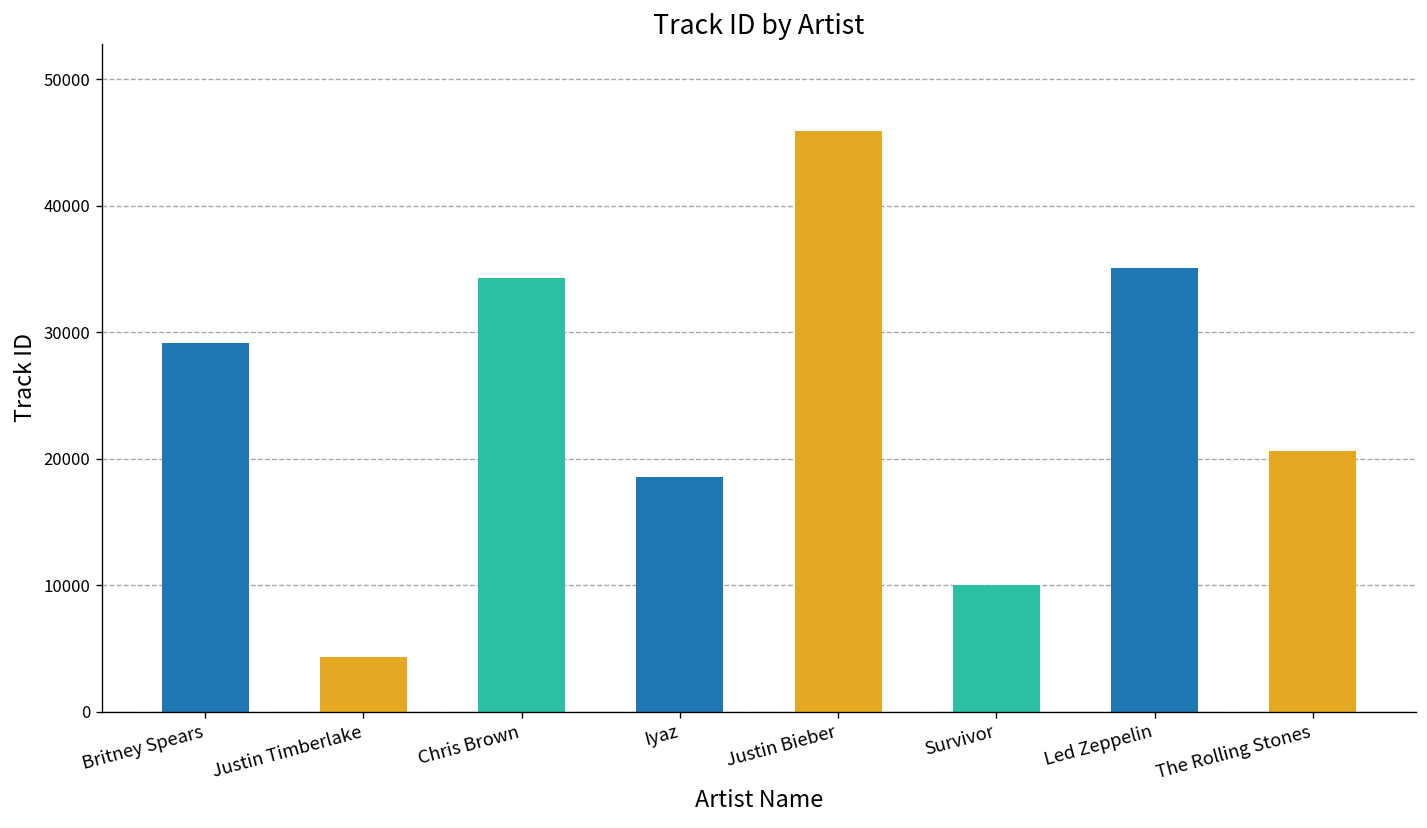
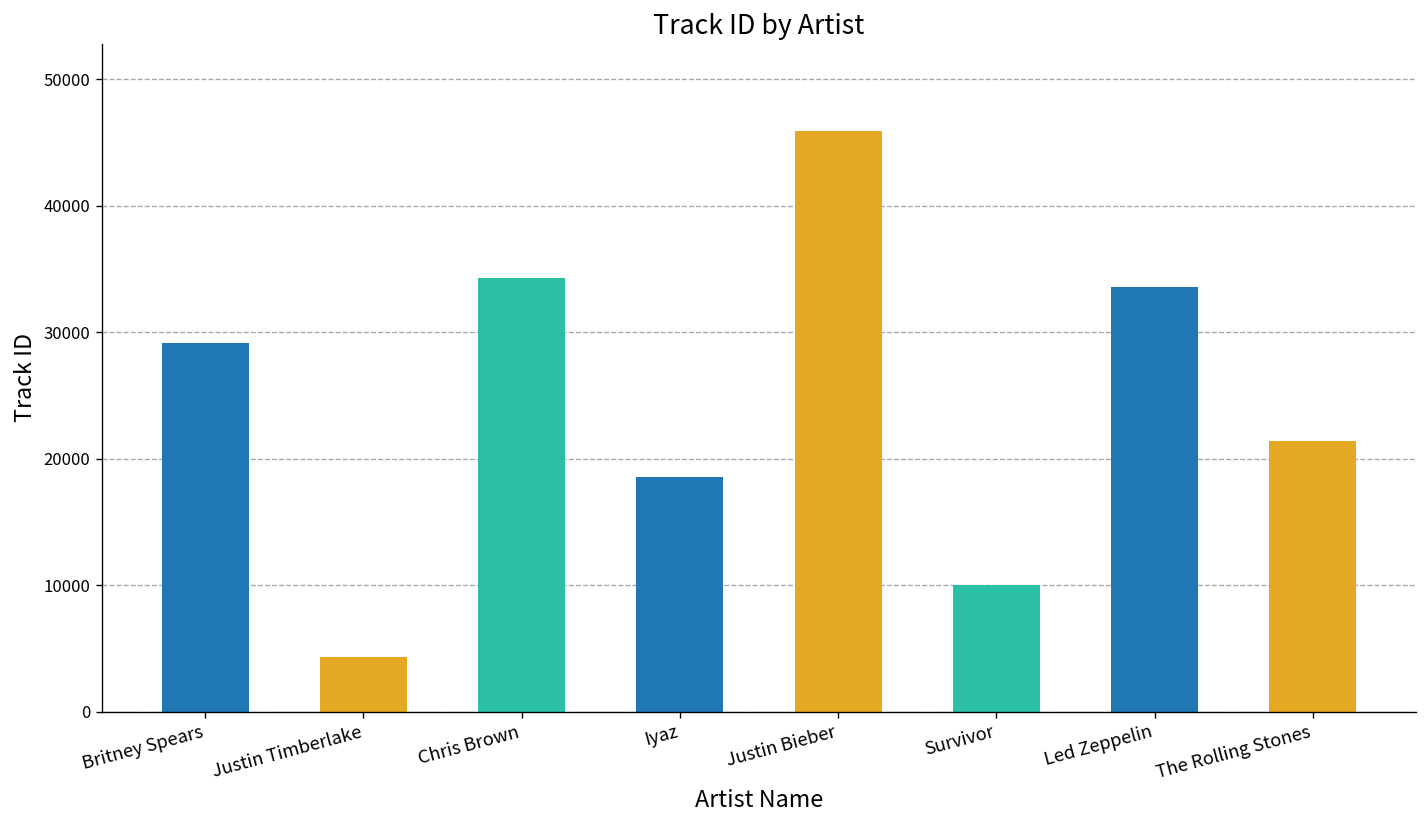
  {
    "Britney Spears": 29100,
    "Justin Timberlake": 4300,
    "Chris Brown": 34300,
    "Iyaz": 18600,
    "Justin Bieber": 45900,
    "Survivor": 10000,
-   "Led Zeppelin": 35100,
-   "The Rolling Stones": 20600
+   "Led Zeppelin": 33600,
+   "The Rolling Stones": 21400
  }
